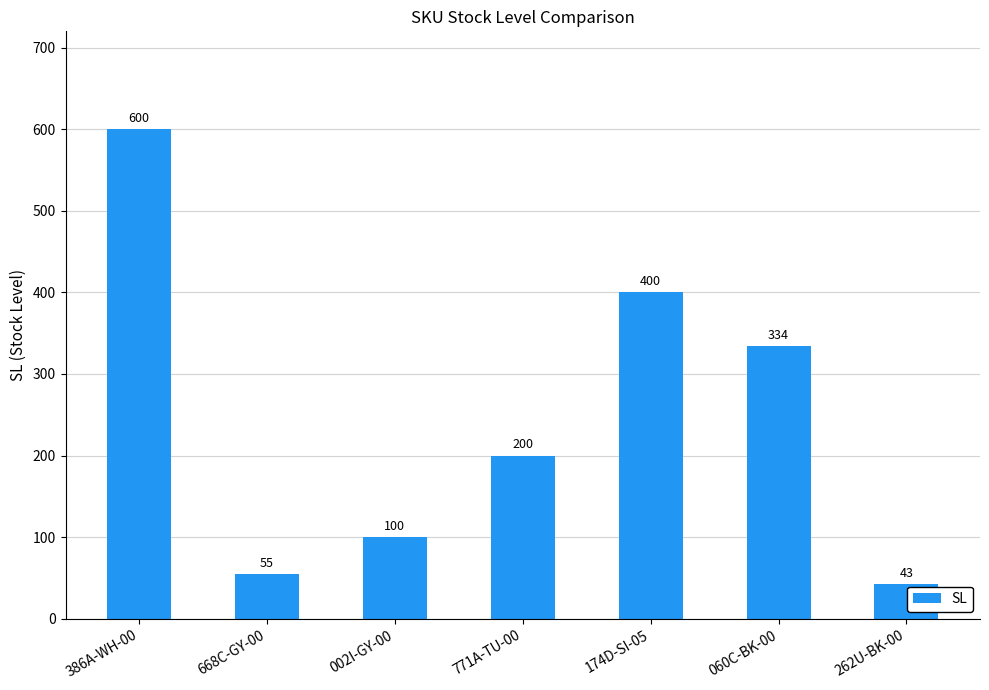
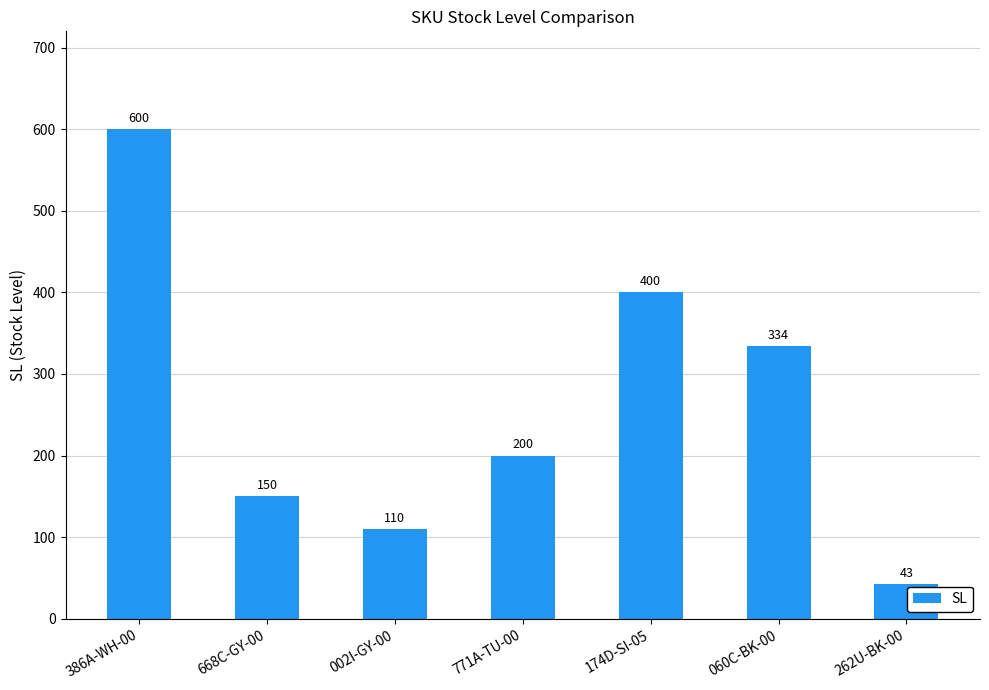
  {
    "386A-WH-00": 600,
-   "668C-GY-00": 55,
-   "002I-GY-00": 100,
+   "668C-GY-00": 150,
+   "002I-GY-00": 110,
    "771A-TU-00": 200,
    "174D-SI-05": 400,
    "060C-BK-00": 334,
    "262U-BK-00": 43
  }
